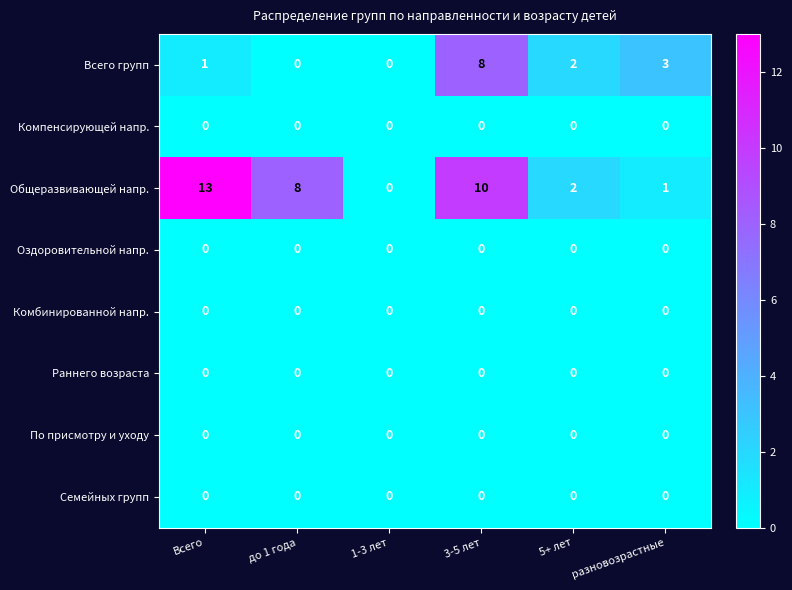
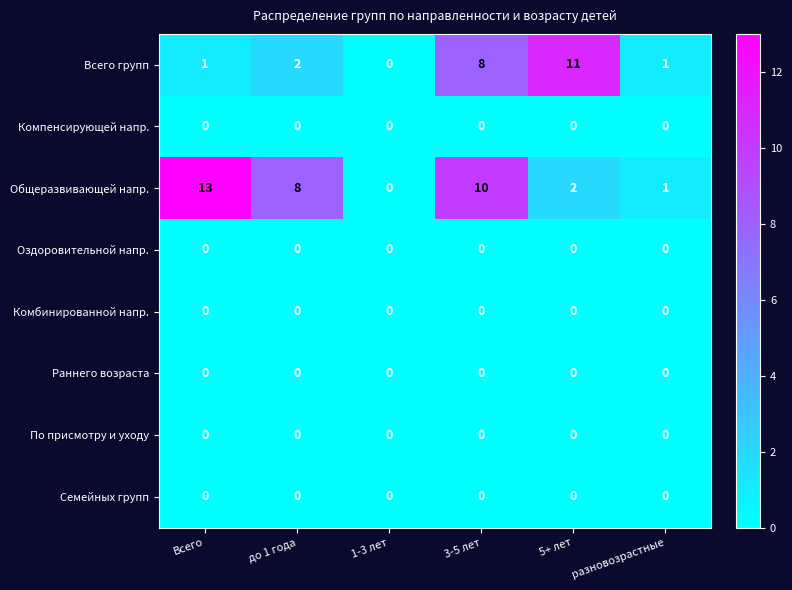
  {
    "Всего групп": {
      "Всего": 1,
-     "до 1 года": 0,
+     "до 1 года": 2,
      "1-3 лет": 0,
      "3-5 лет": 8,
-     "5+ лет": 2,
-     "разновозрастные": 3
+     "5+ лет": 11,
+     "разновозрастные": 1
    },
    "Компенсирующей напр.": {
      "Всего": 0,
      "до 1 года": 0,
      "1-3 лет": 0,
      "3-5 лет": 0,
      "5+ лет": 0,
      "разновозрастные": 0
    },
    "Общеразвивающей напр.": {
      "Всего": 13,
      "до 1 года": 8,
      "1-3 лет": 0,
      "3-5 лет": 10,
      "5+ лет": 2,
      "разновозрастные": 1
    },
    "Оздоровительной напр.": {
      "Всего": 0,
      "до 1 года": 0,
      "1-3 лет": 0,
      "3-5 лет": 0,
      "5+ лет": 0,
      "разновозрастные": 0
    },
    "Комбинированной напр.": {
      "Всего": 0,
      "до 1 года": 0,
      "1-3 лет": 0,
      "3-5 лет": 0,
      "5+ лет": 0,
      "разновозрастные": 0
    },
    "Раннего возраста": {
      "Всего": 0,
      "до 1 года": 0,
      "1-3 лет": 0,
      "3-5 лет": 0,
      "5+ лет": 0,
      "разновозрастные": 0
    },
    "По присмотру и уходу": {
      "Всего": 0,
      "до 1 года": 0,
      "1-3 лет": 0,
      "3-5 лет": 0,
      "5+ лет": 0,
      "разновозрастные": 0
    },
    "Семейных групп": {
      "Всего": 0,
      "до 1 года": 0,
      "1-3 лет": 0,
      "3-5 лет": 0,
      "5+ лет": 0,
      "разновозрастные": 0
    }
  }
